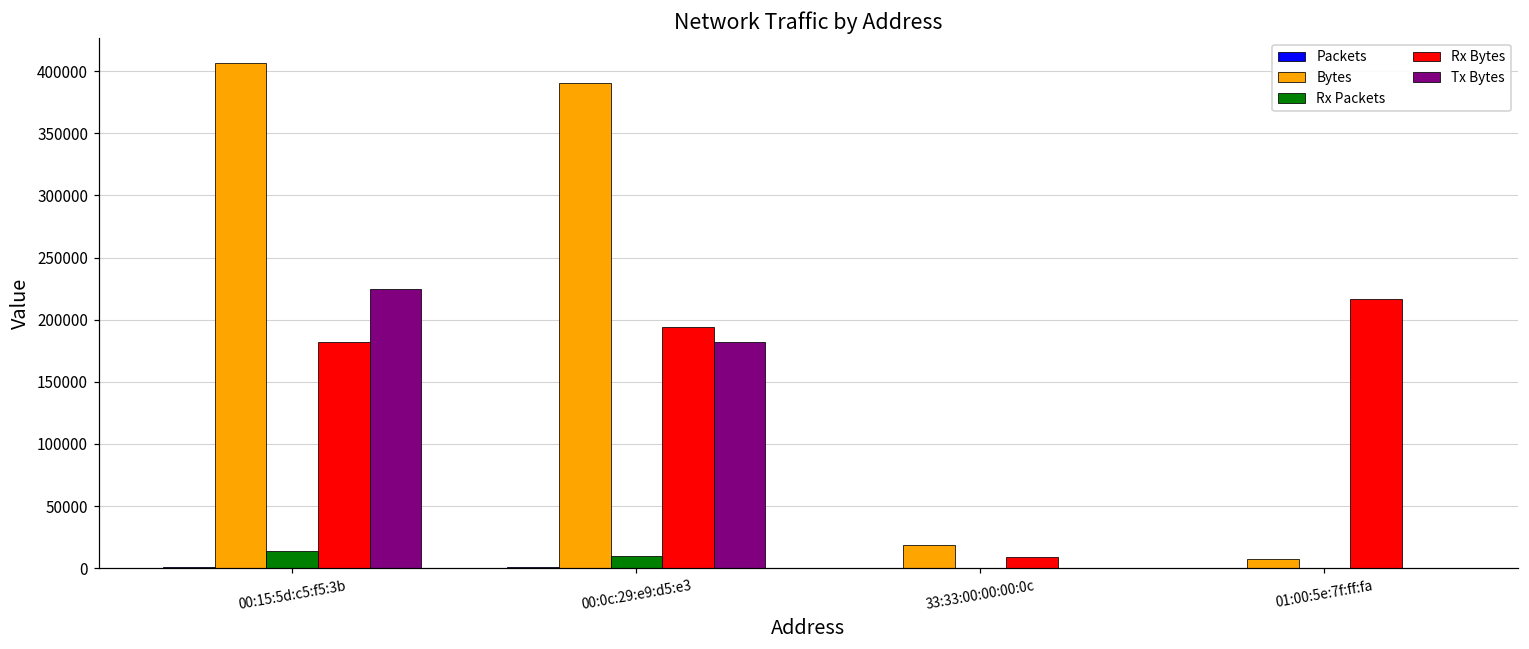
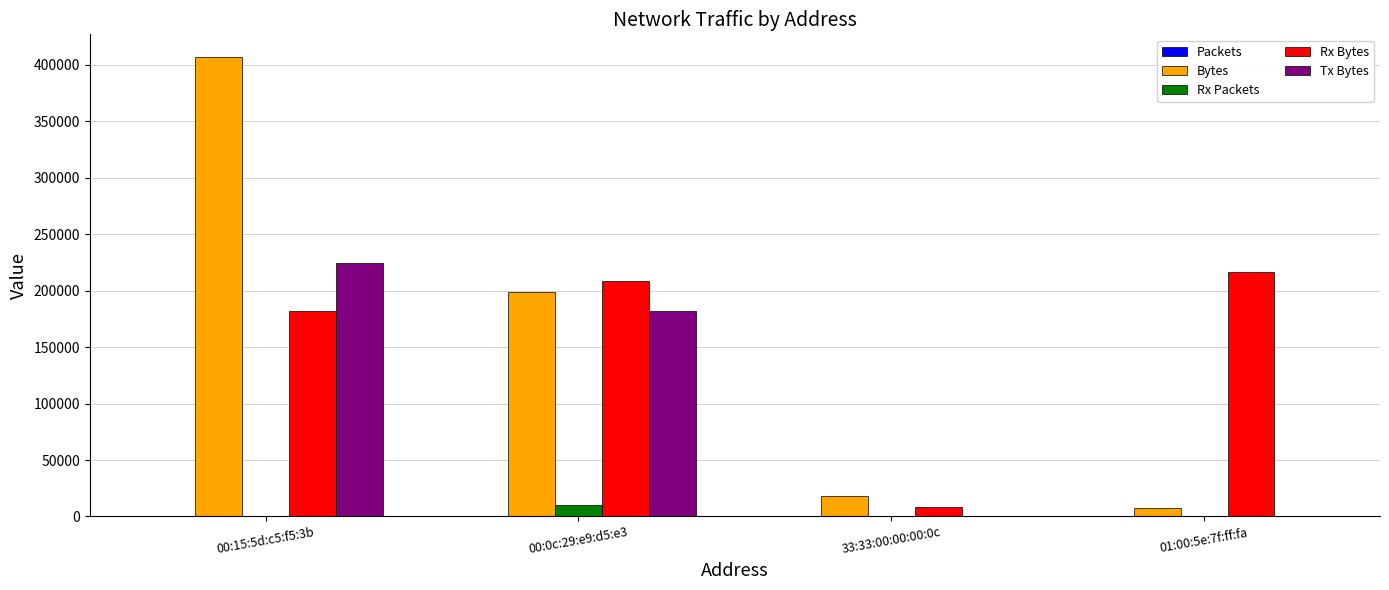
  {
    "Bytes": {
      "00:15:5d:c5:f5:3b": 407000,
-     "00:0c:29:e9:d5:e3": 390000,
+     "00:0c:29:e9:d5:e3": 198000,
      "33:33:00:00:00:0c": 19000,
      "01:00:5e:7f:ff:fa": 8000
    },
    "Rx Packets": {
-     "00:15:5d:c5:f5:3b": 14000,
+     "00:15:5d:c5:f5:3b": 0,
      "00:0c:29:e9:d5:e3": 10000
    },
    "Rx Bytes": {
      "00:15:5d:c5:f5:3b": 182000,
-     "00:0c:29:e9:d5:e3": 194000,
+     "00:0c:29:e9:d5:e3": 208000,
      "33:33:00:00:00:0c": 9000,
      "01:00:5e:7f:ff:fa": 216000
    },
    "Tx Bytes": {
      "00:15:5d:c5:f5:3b": 225000,
      "00:0c:29:e9:d5:e3": 182000,
      "33:33:00:00:00:0c": 0,
      "01:00:5e:7f:ff:fa": 0
    }
  }
